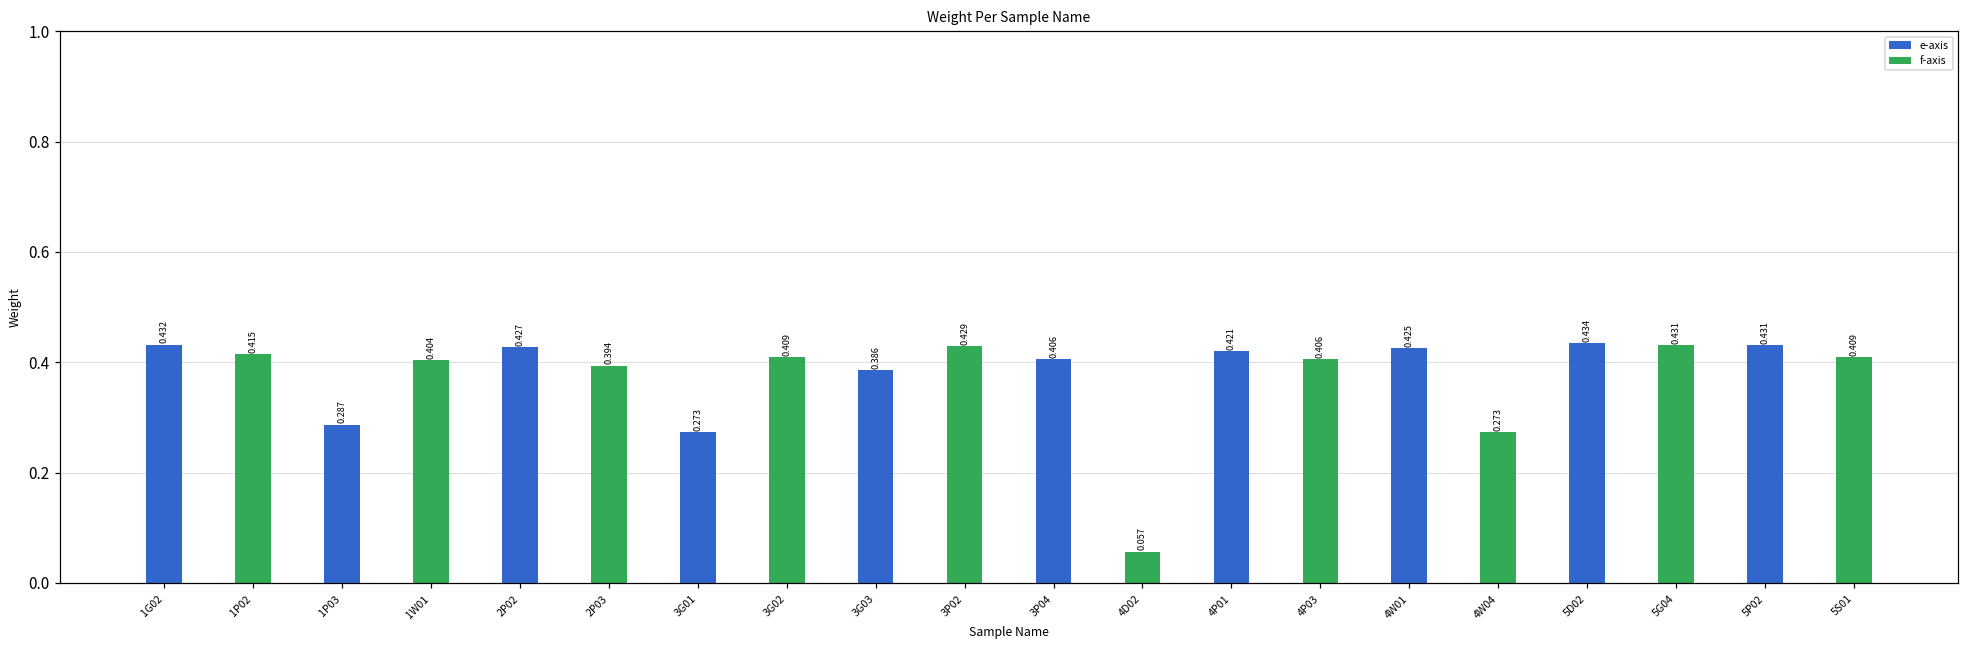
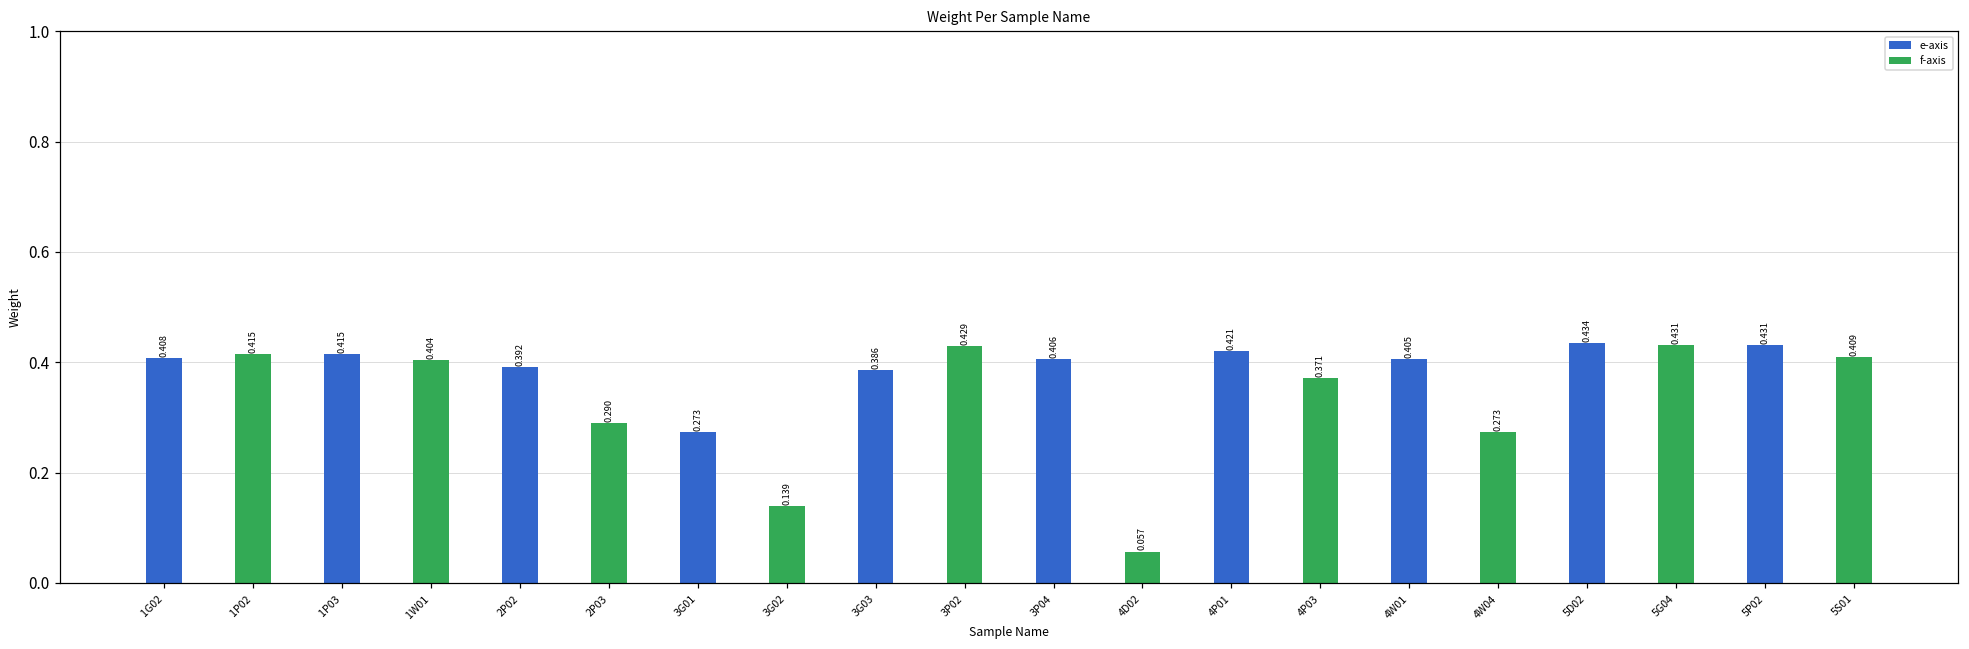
  {
-   "1G02": 0.432,
+   "1G02": 0.408,
    "1P02": 0.415,
-   "1P03": 0.287,
+   "1P03": 0.415,
    "1W01": 0.404,
-   "2P02": 0.427,
-   "2P03": 0.394,
+   "2P02": 0.392,
+   "2P03": 0.290,
    "3G01": 0.273,
-   "3G02": 0.409,
+   "3G02": 0.139,
    "3G03": 0.386,
    "3P02": 0.429,
    "3P04": 0.406,
    "4D02": 0.057,
    "4P01": 0.421,
-   "4P03": 0.406,
-   "4W01": 0.425,
+   "4P03": 0.371,
+   "4W01": 0.405,
    "4W04": 0.273,
    "5D02": 0.434,
    "5G04": 0.431,
    "5P02": 0.431,
    "5S01": 0.409
  }
